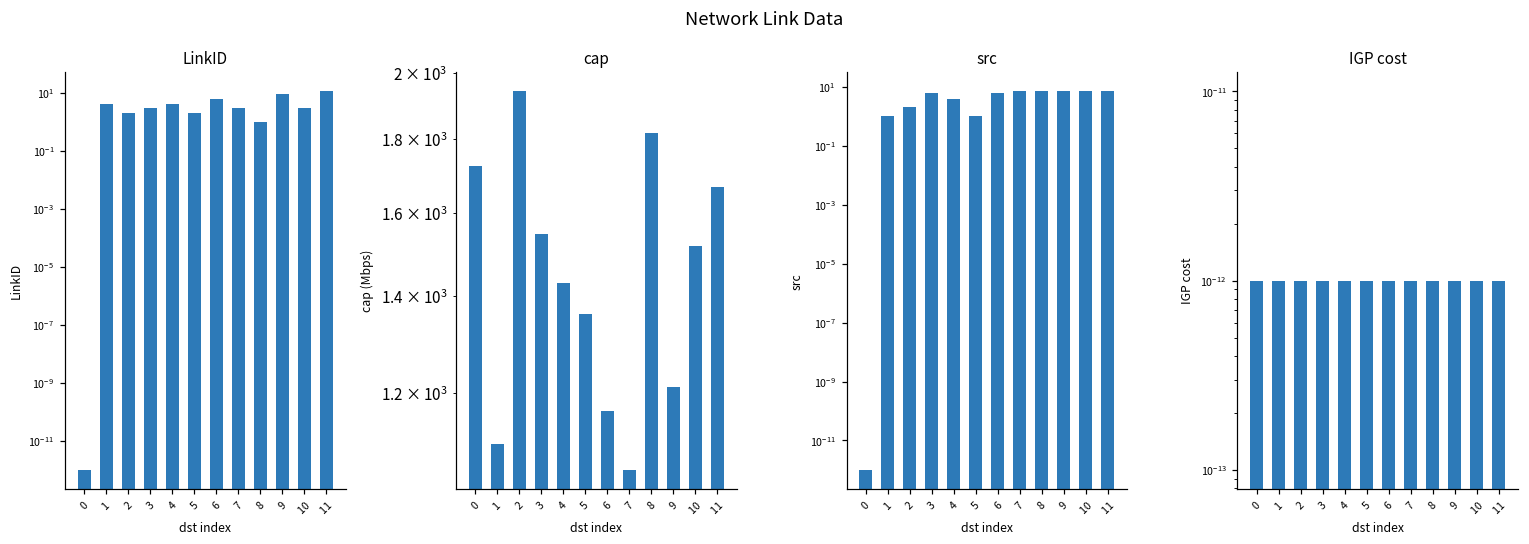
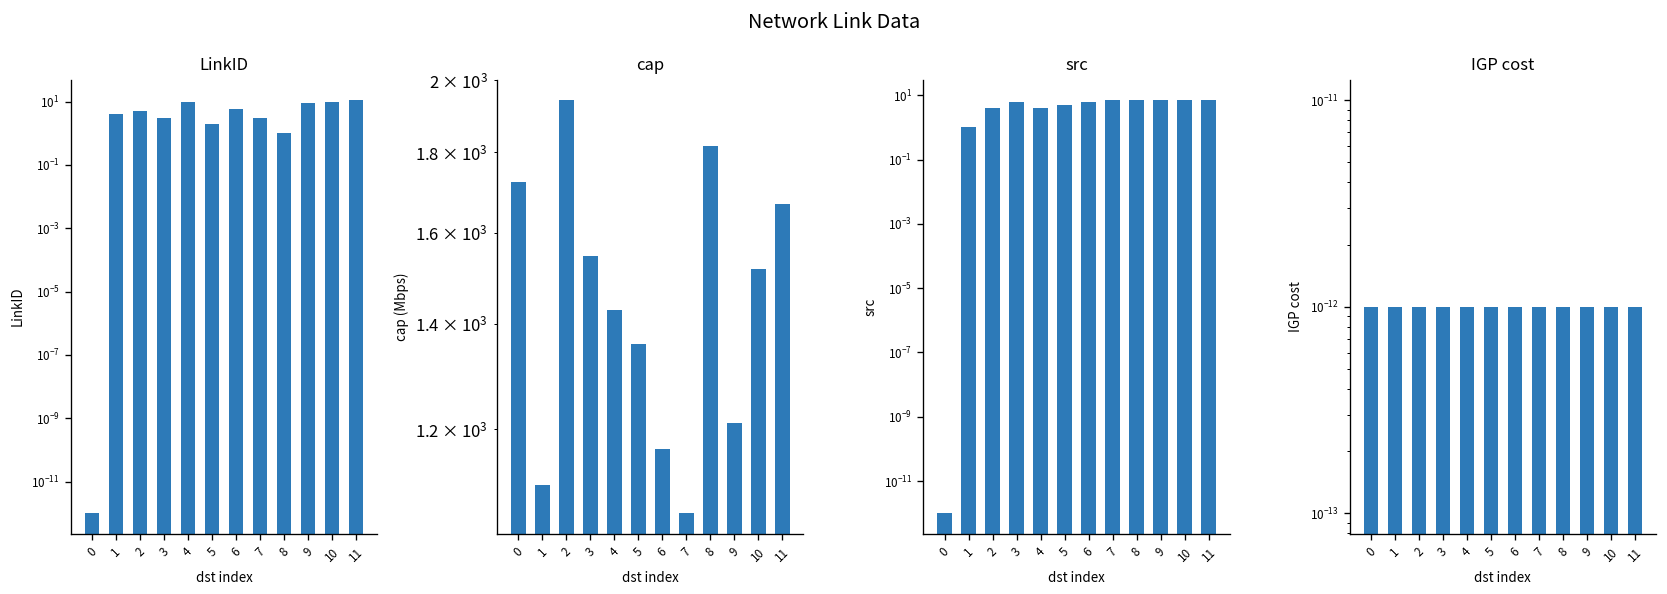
  {
    "LinkID": {
      "0": 0.000000000001,
      "1": 4,
-     "2": 2,
+     "2": 5,
      "3": 3,
-     "4": 4,
+     "4": 10,
      "5": 2,
      "6": 6,
      "7": 3,
      "8": 1,
      "9": 9,
-     "10": 3,
+     "10": 10,
      "11": 11
    },
    "src": {
      "0": 0.000000000001,
      "1": 1,
-     "2": 2,
+     "2": 4,
      "3": 6,
      "4": 4,
-     "5": 1,
+     "5": 5,
      "6": 6,
      "7": 7,
      "8": 7,
      "9": 7,
      "10": 7,
      "11": 7
    },
    "IGP cost": {
      "0": 0.000000000001,
      "1": 0.000000000001,
      "2": 0.000000000001,
      "3": 0.000000000001,
      "4": 0.000000000001,
      "5": 0.000000000001,
      "6": 0.000000000001,
      "7": 0.000000000001,
      "8": 0.000000000001,
      "9": 0.000000000001,
      "10": 0.000000000001,
      "11": 0.000000000001
    }
  }
